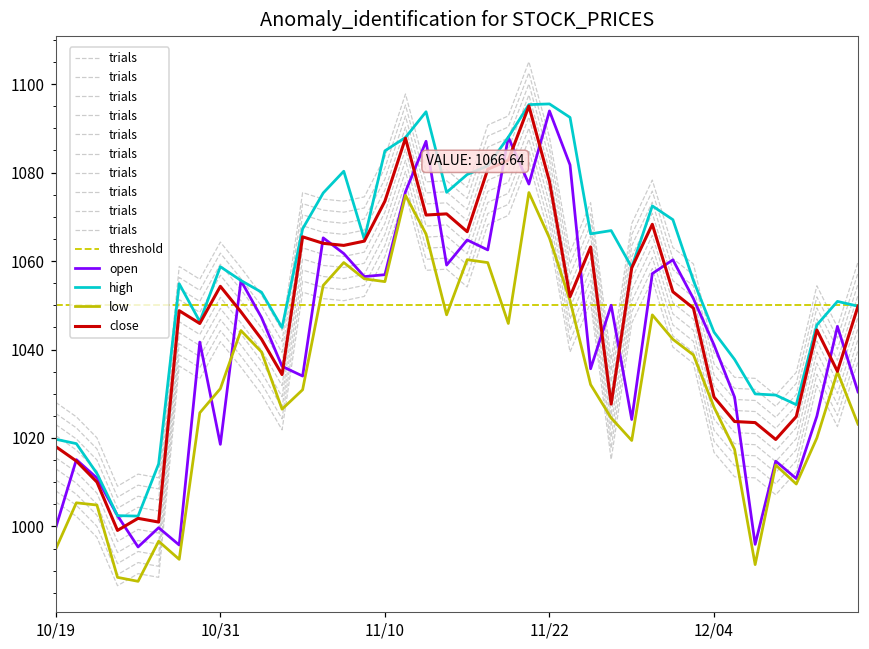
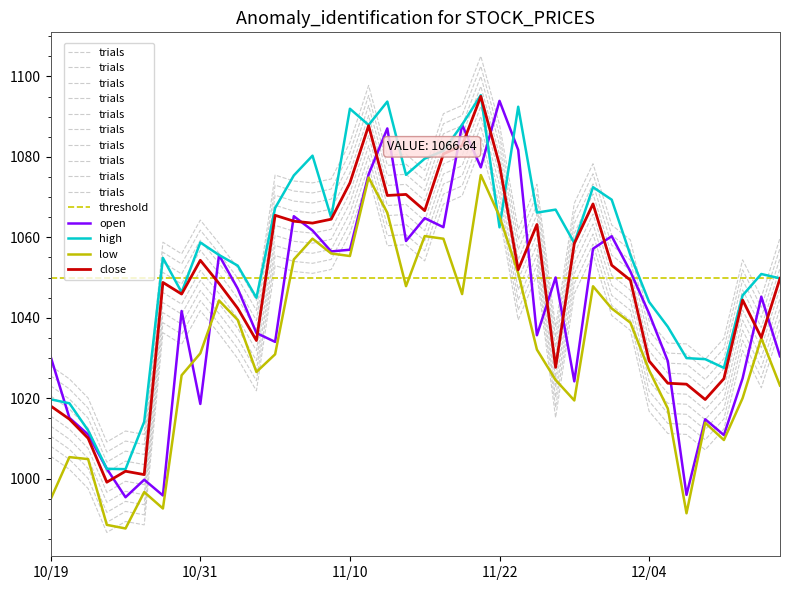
  {
    "close": {
      "10/19": 1018,
      "10/31": 1054,
      "11/10": 1074,
      "11/22": 1078,
      "12/04": 1029
    },
    "open": {
-     "10/19": 1000,
+     "10/19": 1030,
      "10/31": 1019,
      "11/10": 1057,
      "11/22": 1094,
      "12/04": 1041
    },
    "high": {
      "10/19": 1020,
-     "11/10": 1085,
-     "11/22": 1096,
+     "11/10": 1092,
+     "11/22": 1062,
      "12/04": 1044
    }
  }
